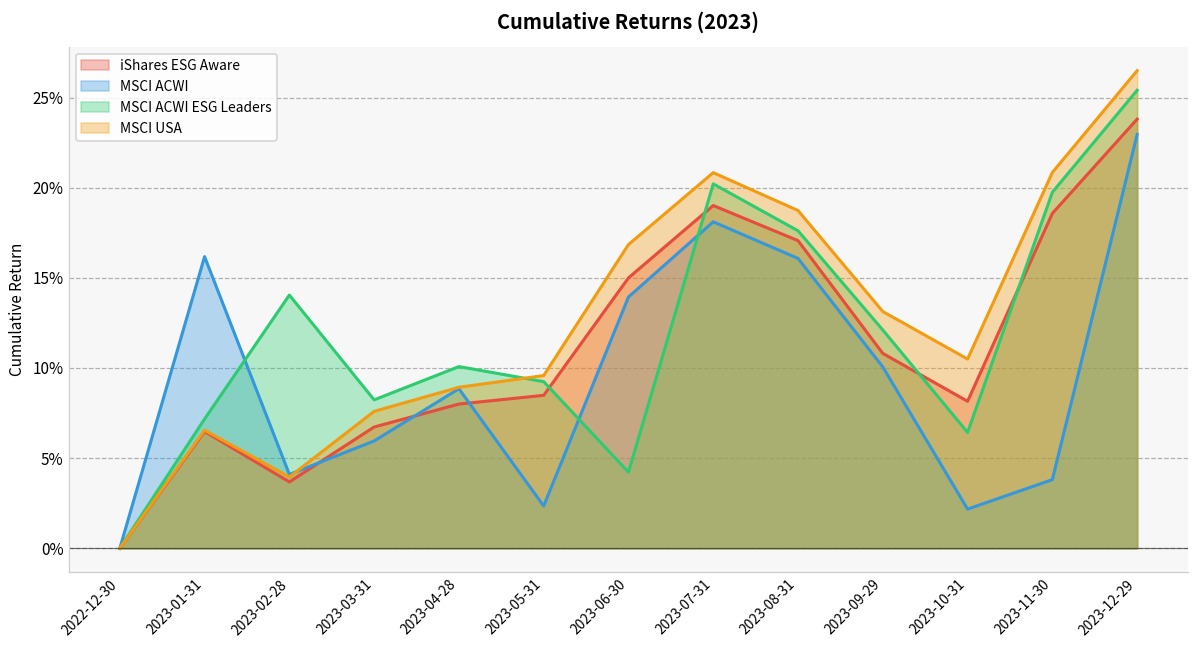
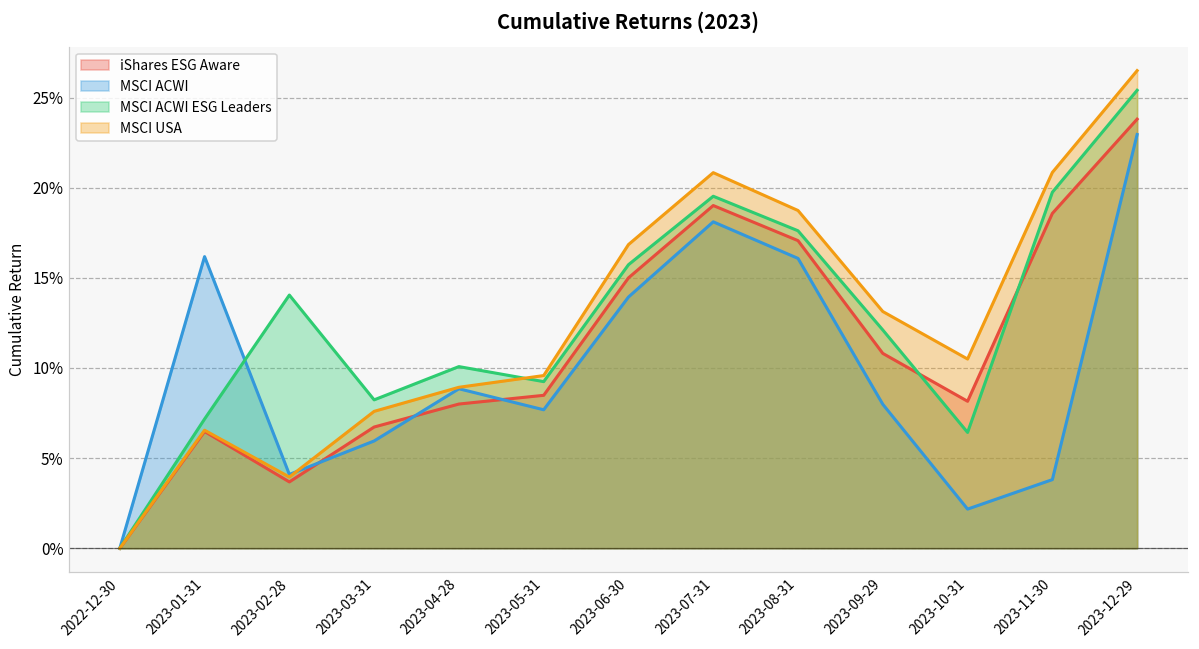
  {
    "MSCI ACWI": {
      "2023-01-31": "16.2%",
      "2023-03-31": "6.0%",
-     "2023-05-31": "2.3%",
+     "2023-05-31": "7.7%",
      "2023-06-30": "13.9%",
      "2023-07-31": "18.1%",
      "2023-08-31": "16.1%",
-     "2023-09-29": "10.1%",
+     "2023-09-29": "8.0%",
      "2023-10-31": "2.2%",
      "2023-11-30": "3.8%",
      "2023-12-29": "22.9%"
    },
    "MSCI ACWI ESG Leaders": {
      "2023-01-31": "7.2%",
      "2023-02-28": "14.0%",
      "2023-03-31": "8.2%",
      "2023-04-28": "10.1%",
      "2023-05-31": "9.2%",
-     "2023-06-30": "4.2%",
-     "2023-07-31": "20.2%",
+     "2023-06-30": "15.7%",
+     "2023-07-31": "19.5%",
      "2023-08-31": "17.6%",
      "2023-09-29": "12.1%",
      "2023-10-31": "6.4%",
      "2023-11-30": "19.7%",
      "2023-12-29": "25.4%"
    }
  }
